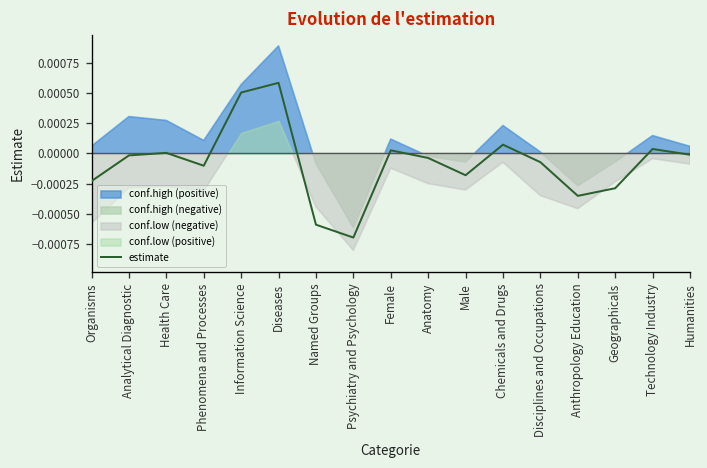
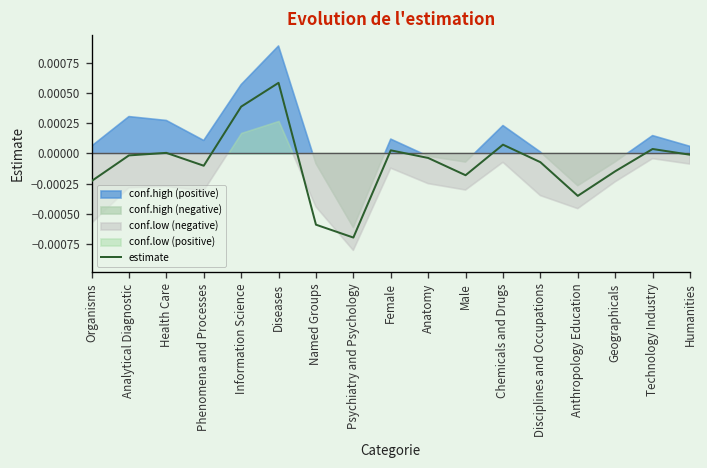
  {
    "estimate": {
      "Organisms": -0.00023,
      "Analytical Diagnostic": -0.00002,
      "Health Care": 0.00001,
      "Phenomena and Processes": -0.00010,
-     "Information Science": 0.00051,
+     "Information Science": 0.00039,
      "Diseases": 0.00059,
      "Named Groups": -0.00059,
      "Psychiatry and Psychology": -0.00070,
      "Female": 0.00003,
      "Anatomy": -0.00004,
      "Male": -0.00018,
      "Chemicals and Drugs": 0.00007,
      "Disciplines and Occupations": -0.00007,
      "Anthropology Education": -0.00035,
-     "Geographicals": -0.00029,
+     "Geographicals": -0.00015,
      "Technology Industry": 0.00004,
      "Humanities": -0.00001
    },
    "conf.low (positive)": {
      "Information Science": 0.00017,
      "Diseases": 0.00027
    }
  }
